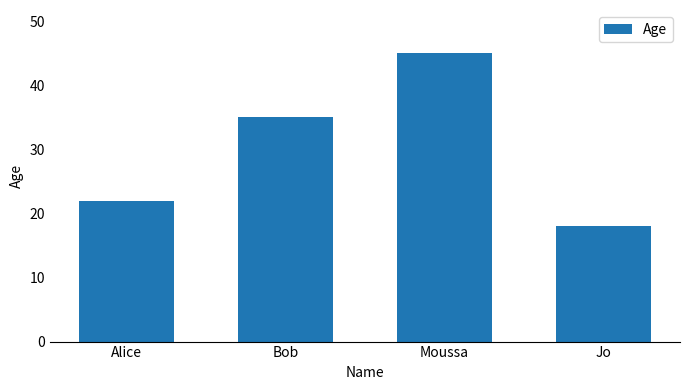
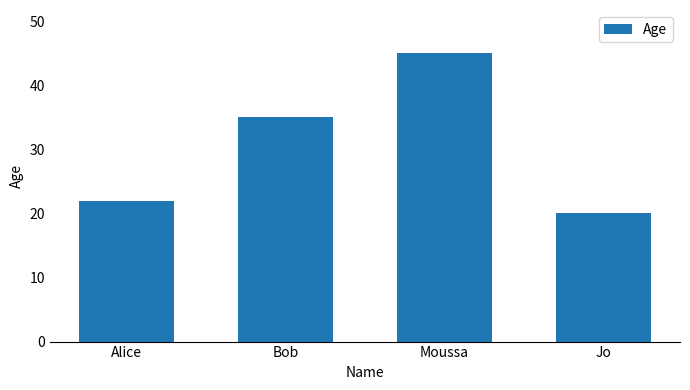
  {
    "Alice": 22,
    "Bob": 35,
    "Moussa": 45,
-   "Jo": 18
+   "Jo": 20
  }
